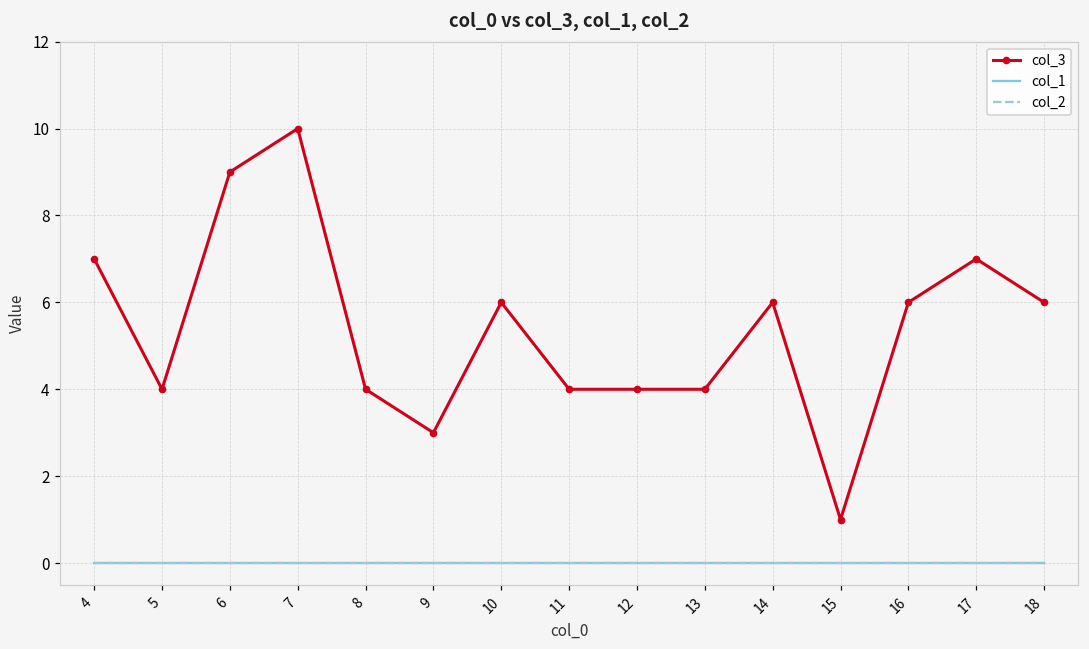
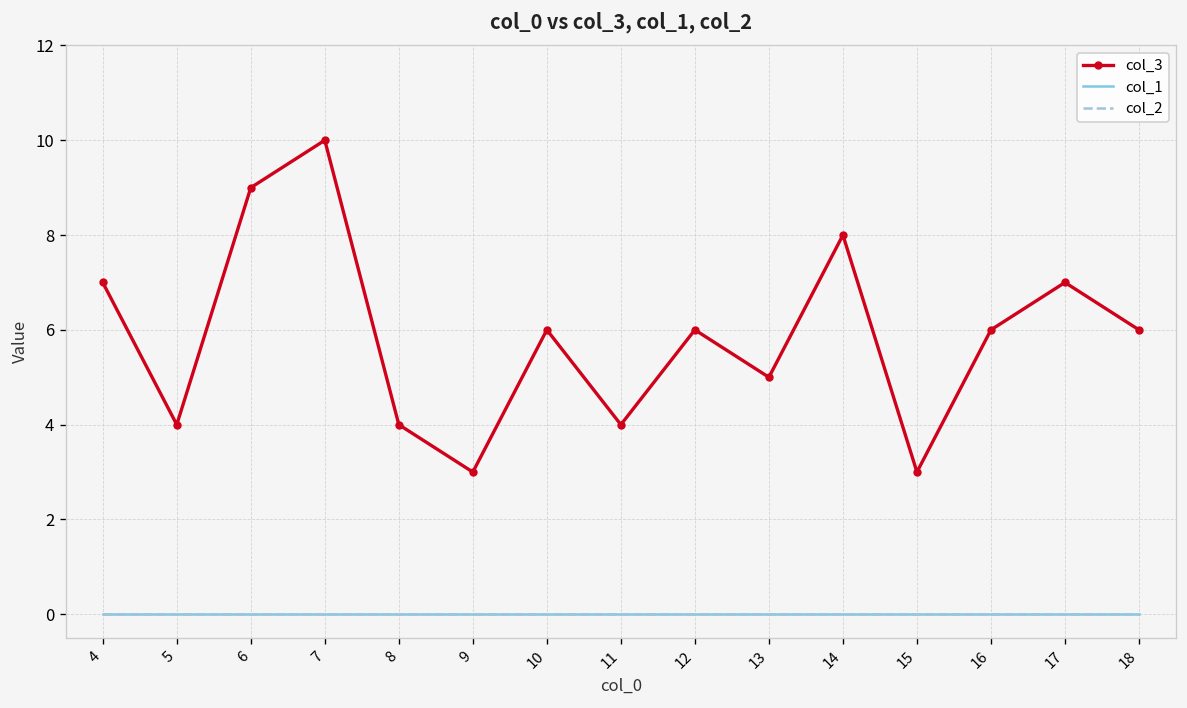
  {
    "col_3": {
      "4": 7,
      "5": 4,
      "6": 9,
      "7": 10,
      "8": 4,
      "9": 3,
      "10": 6,
      "11": 4,
-     "12": 4,
-     "13": 4,
-     "14": 6,
-     "15": 1,
+     "12": 6,
+     "13": 5,
+     "14": 8,
+     "15": 3,
      "16": 6,
      "17": 7,
      "18": 6
    },
    "col_2": {
      "4": 0,
      "5": 0,
      "6": 0,
      "7": 0,
      "8": 0,
      "9": 0,
      "10": 0,
      "11": 0,
      "12": 0,
      "13": 0,
      "14": 0,
      "15": 0,
      "16": 0,
      "17": 0,
      "18": 0
    }
  }
